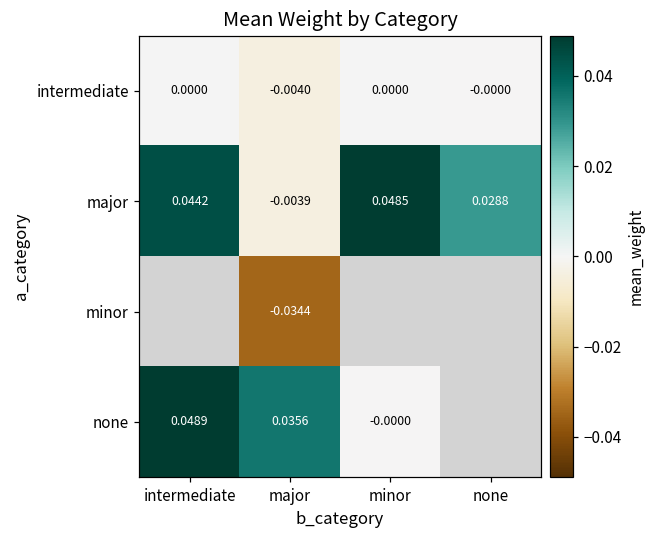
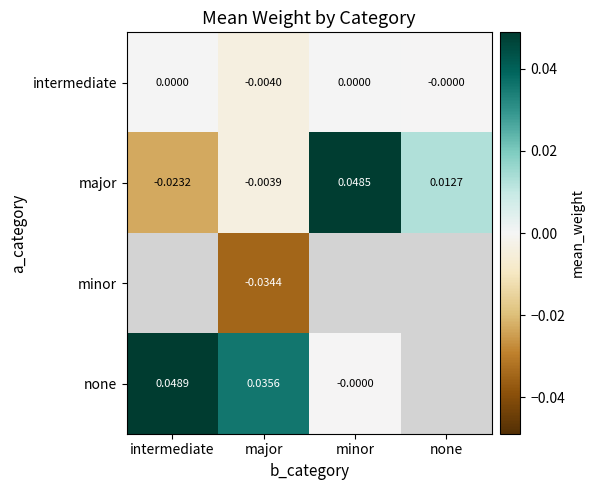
  {
    "intermediate": {
      "intermediate": 0.0000,
      "major": -0.0040,
      "minor": 0.0000,
      "none": -0.0000
    },
    "major": {
-     "intermediate": 0.0442,
+     "intermediate": -0.0232,
      "major": -0.0039,
      "minor": 0.0485,
-     "none": 0.0288
+     "none": 0.0127
    },
    "minor": {
      "major": -0.0344
    },
    "none": {
      "intermediate": 0.0489,
      "major": 0.0356,
      "minor": -0.0000
    }
  }
